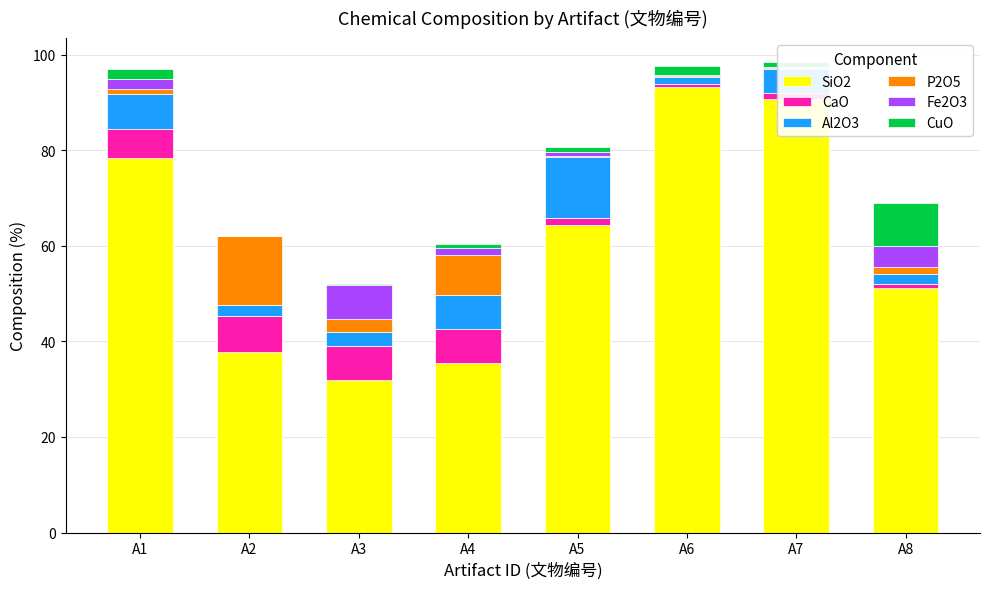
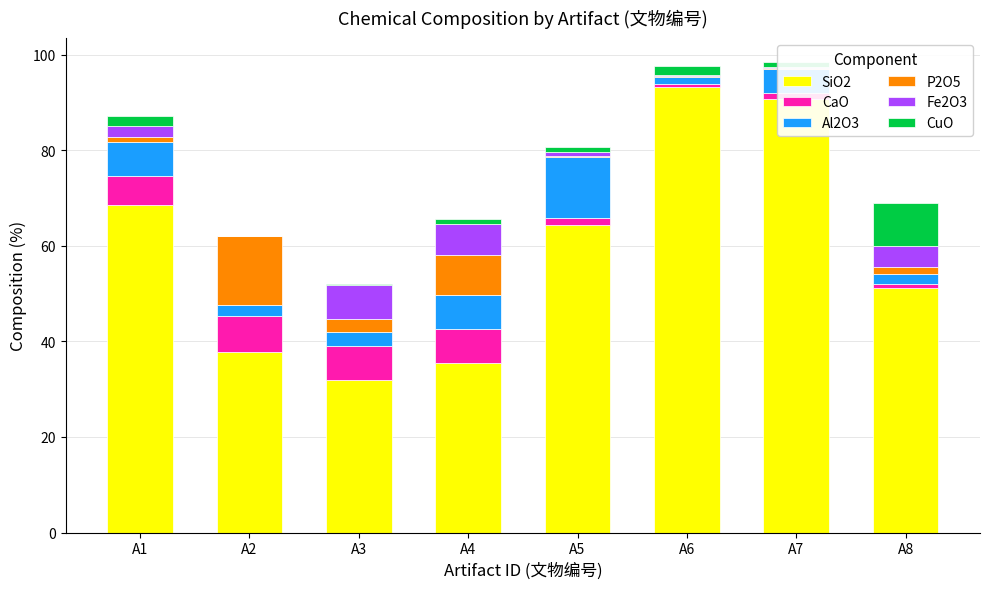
  {
    "SiO2": {
-     "A1": 78,
+     "A1": 68,
      "A2": 38,
      "A3": 32,
      "A4": 35,
      "A5": 64,
      "A6": 93,
      "A8": 51
    },
    "CaO": {
      "A1": 6,
      "A2": 8,
      "A3": 7,
      "A4": 7,
      "A5": 2,
      "A6": 1,
      "A8": 1
    },
    "Al2O3": {
      "A1": 7,
      "A2": 2,
      "A3": 3,
      "A4": 7,
      "A5": 13,
      "A6": 2,
      "A8": 2
    },
    "P2O5": {
      "A1": 1,
      "A2": 14,
      "A3": 3,
      "A4": 8,
      "A8": 1
    },
    "Fe2O3": {
      "A1": 2,
      "A2": 0,
      "A3": 7,
-     "A4": 1,
+     "A4": 6,
      "A5": 1,
      "A8": 4
    },
    "CuO": {
      "A1": 2,
      "A2": 0,
      "A4": 1,
      "A5": 1,
      "A6": 2,
      "A8": 9
    }
  }
